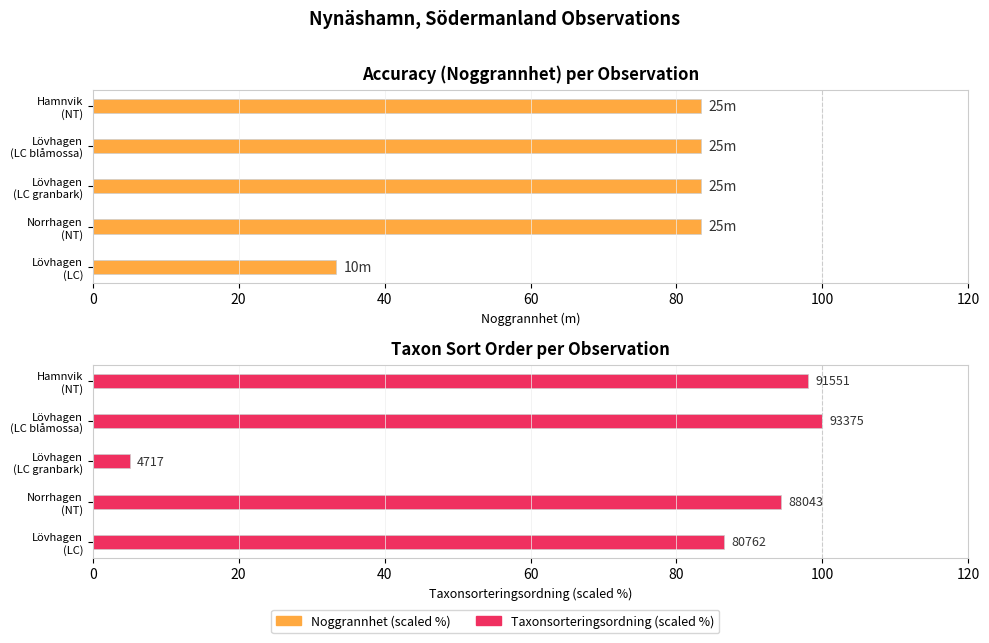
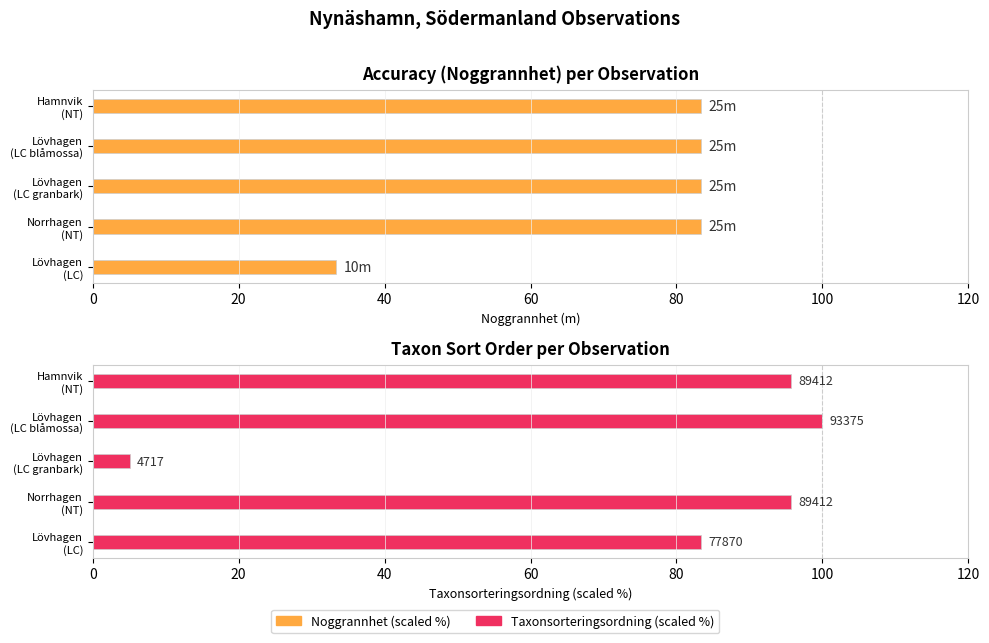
  {
    "Taxon Sort Order per Observation": {
-     "Hamnvik (NT)": 91551,
-     "Norrhagen (NT)": 88043,
-     "Lövhagen (LC)": 80762
+     "Hamnvik (NT)": 89412,
+     "Norrhagen (NT)": 89412,
+     "Lövhagen (LC)": 77870
    }
  }
